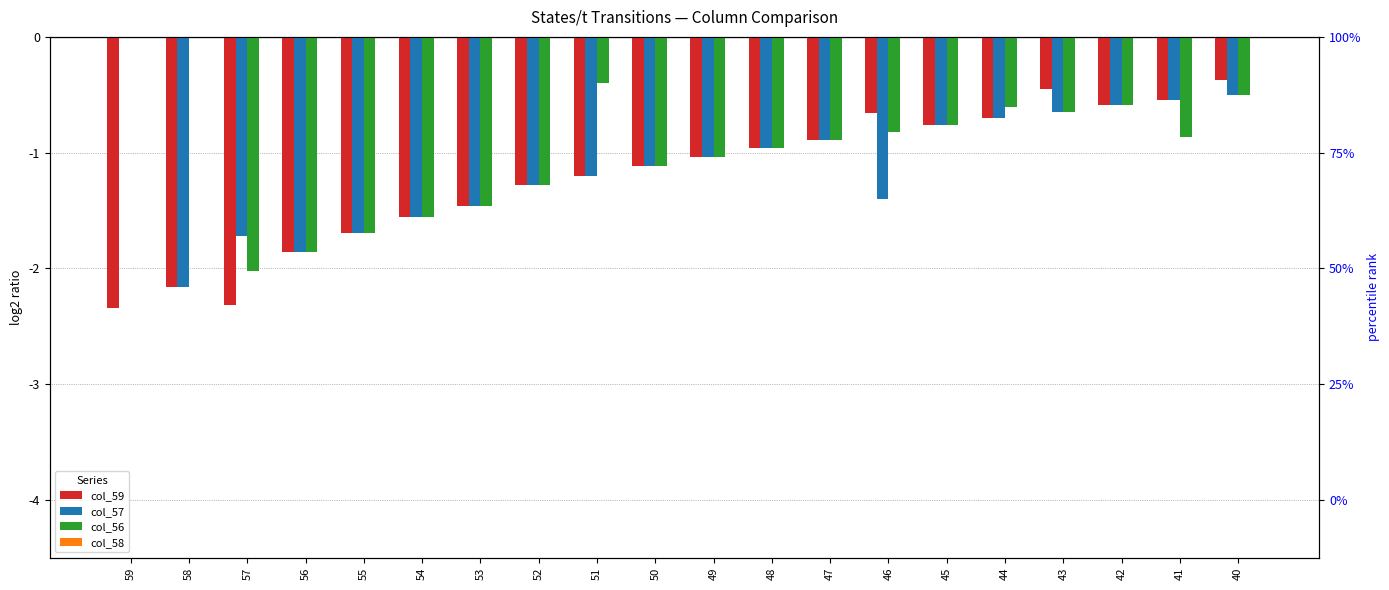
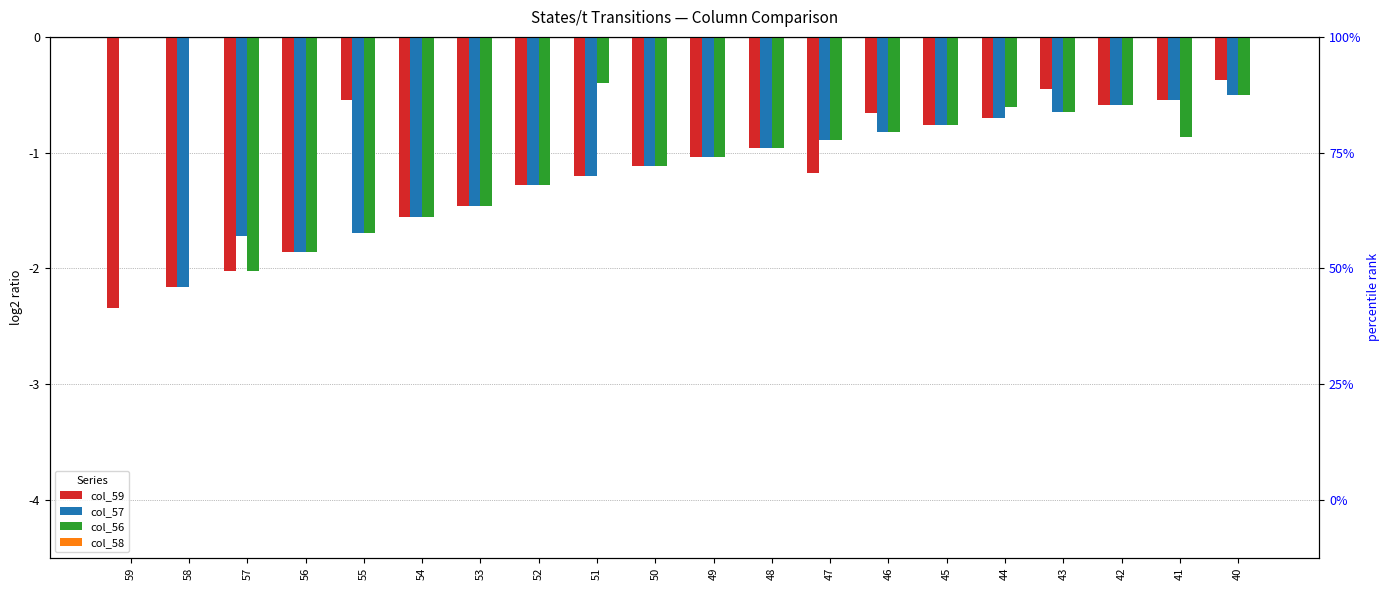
  {
    "col_59": {
      "59": -2.34,
      "58": -2.16,
-     "57": -2.31,
+     "57": -2.02,
      "56": -1.86,
-     "55": -1.69,
+     "55": -0.55,
      "54": -1.55,
      "53": -1.46,
      "52": -1.28,
      "51": -1.20,
      "50": -1.12,
      "49": -1.04,
      "48": -0.96,
-     "47": -0.89,
+     "47": -1.17,
      "46": -0.66,
      "45": -0.76,
      "44": -0.70,
      "43": -0.45,
      "42": -0.59,
      "41": -0.54,
      "40": -0.37
    },
    "col_57": {
      "59": 0.00,
      "58": -2.16,
      "57": -1.72,
      "56": -1.86,
      "55": -1.69,
      "54": -1.55,
      "53": -1.46,
      "52": -1.28,
      "51": -1.20,
      "50": -1.12,
      "49": -1.04,
      "48": -0.96,
      "47": -0.89,
-     "46": -1.40,
+     "46": -0.82,
      "45": -0.76,
      "44": -0.70,
      "43": -0.64,
      "42": -0.59,
      "41": -0.54,
      "40": -0.50
    },
    "col_56": {
      "59": 0.00,
      "58": 0.00,
      "57": -2.02,
      "56": -1.86,
      "55": -1.69,
      "54": -1.55,
      "53": -1.46,
      "52": -1.28,
      "51": -0.40,
      "50": -1.12,
      "49": -1.04,
      "48": -0.96,
      "47": -0.89,
      "46": -0.82,
      "45": -0.76,
      "44": -0.61,
      "43": -0.64,
      "42": -0.59,
      "41": -0.87,
      "40": -0.50
    },
    "col_58": {
      "59": 0.00,
      "58": 0.00,
      "57": 0.00,
      "56": 0.00,
      "55": 0.00,
      "54": 0.00,
      "53": 0.00,
      "52": 0.00,
      "51": 0.00,
      "50": 0.00,
      "49": 0.00,
      "48": 0.00,
      "47": 0.00,
      "46": 0.00,
      "45": 0.00,
      "44": 0.00,
      "43": 0.00,
      "42": 0.00,
      "41": 0.00,
      "40": 0.00
    }
  }
